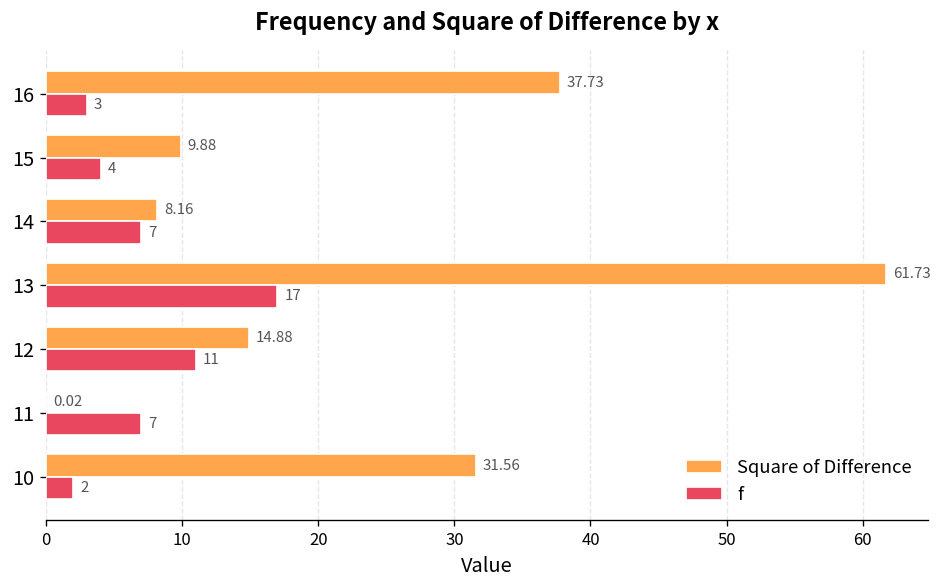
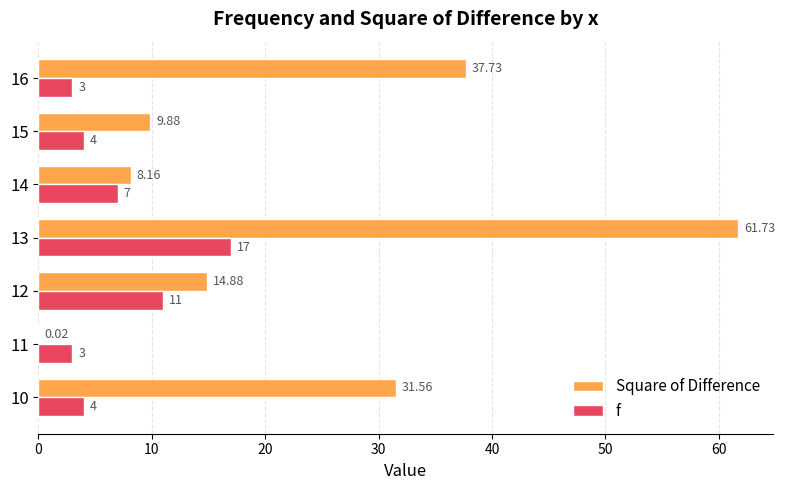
  {
    "Square of Difference": {
      "16": 37.73,
      "15": 9.88,
      "14": 8.16,
      "13": 61.73,
      "12": 14.88,
      "11": 0.02,
      "10": 31.56
    },
    "f": {
      "16": 3,
      "15": 4,
      "14": 7,
      "13": 17,
      "12": 11,
-     "11": 7,
-     "10": 2
+     "11": 3,
+     "10": 4
    }
  }
